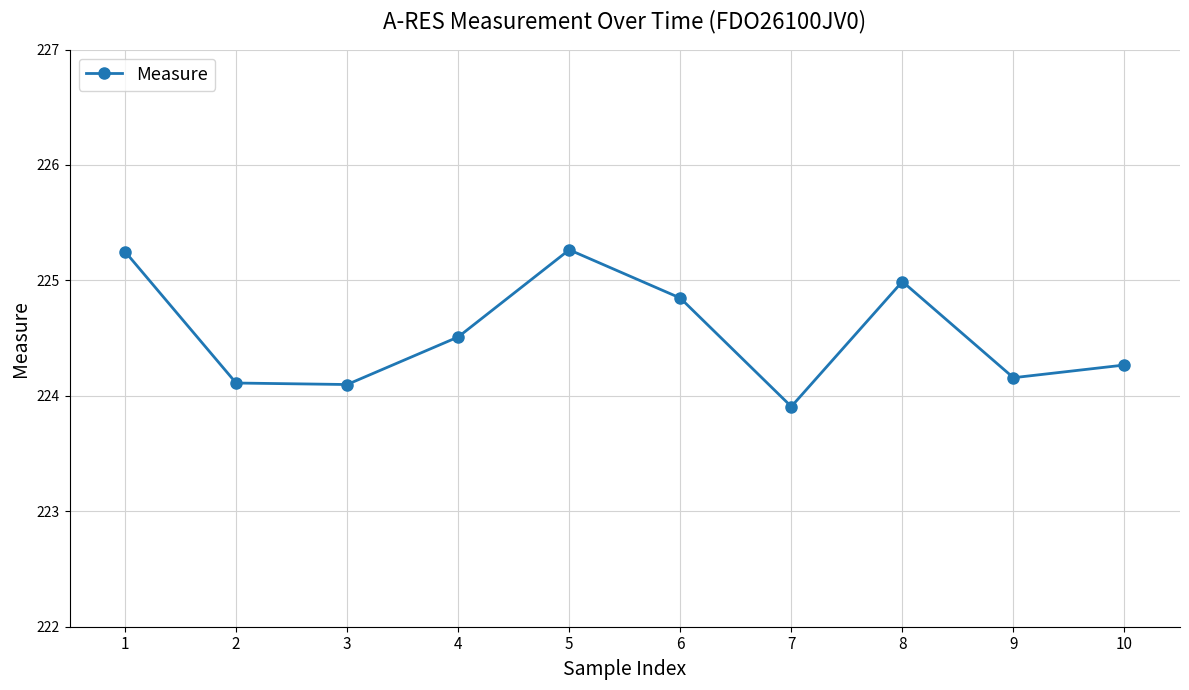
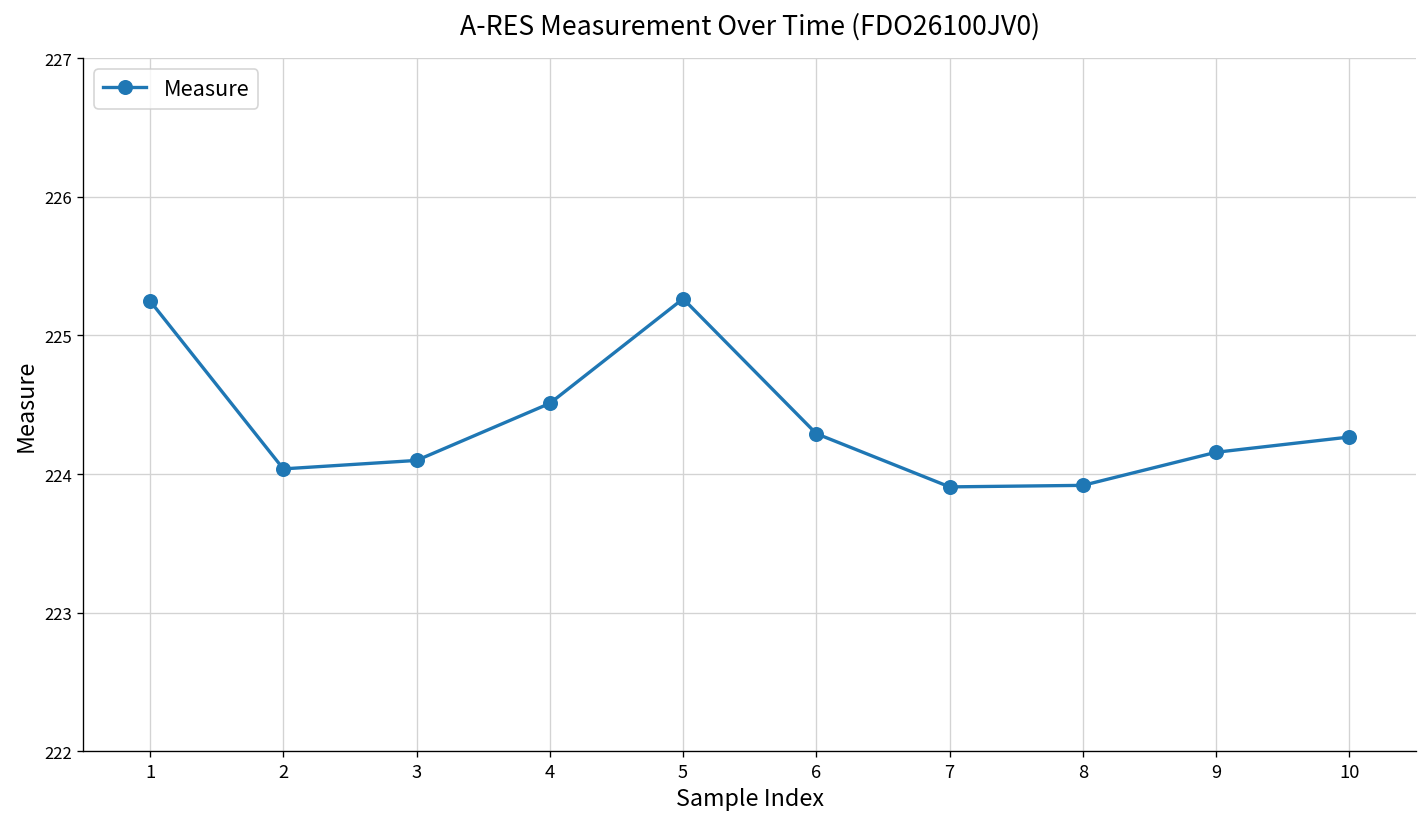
  {
    "1": 225.25,
-   "2": 224.11,
+   "2": 224.04,
    "3": 224.10,
    "4": 224.51,
    "5": 225.27,
-   "6": 224.85,
+   "6": 224.29,
    "7": 223.91,
-   "8": 224.99,
+   "8": 223.92,
    "9": 224.16,
    "10": 224.27
  }
